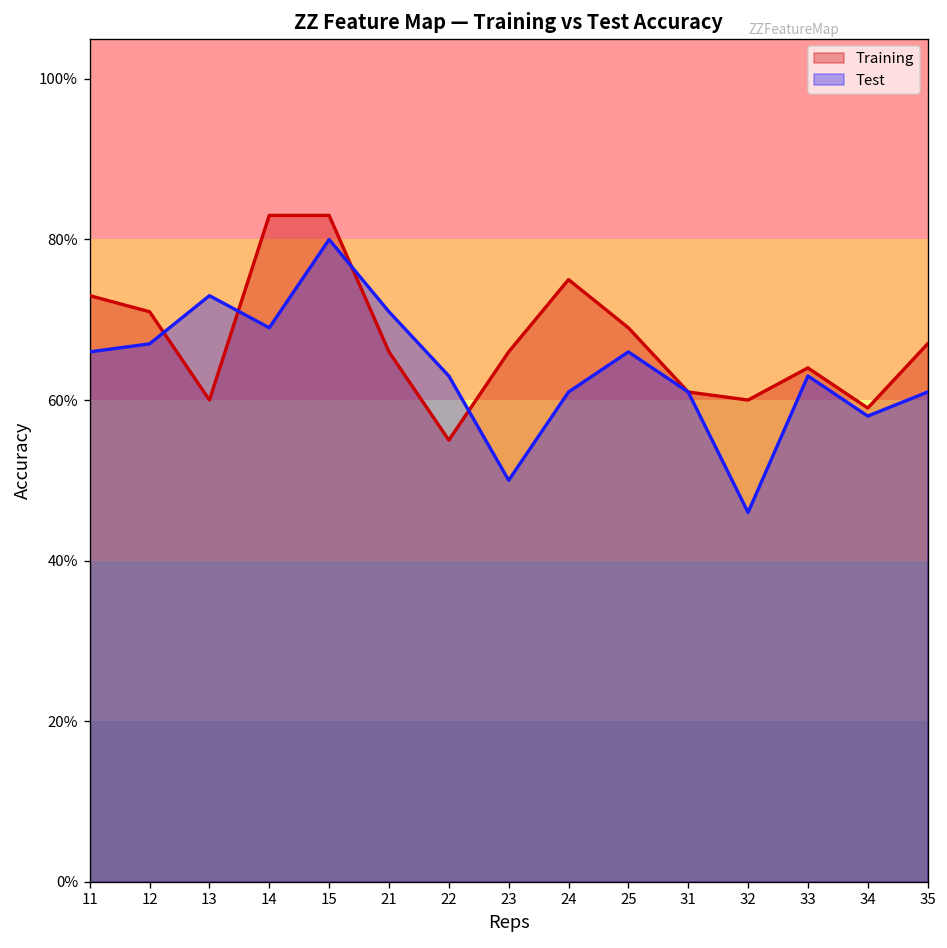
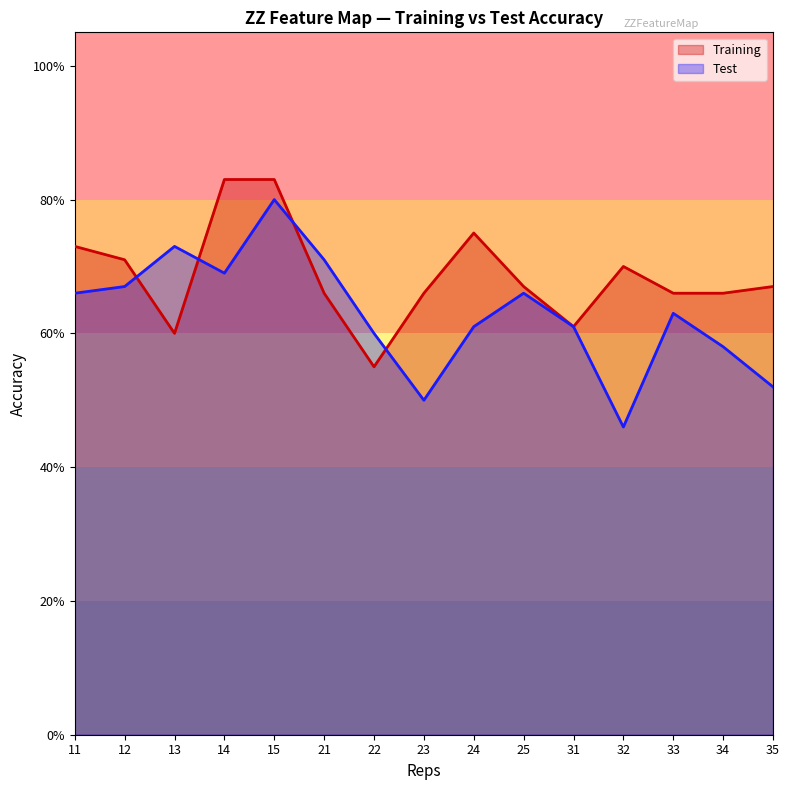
  {
    "Training": {
      "11": "73%",
      "12": "71%",
      "13": "60%",
      "14": "83%",
      "15": "83%",
      "21": "66%",
      "22": "55%",
      "23": "66%",
      "24": "75%",
-     "25": "69%",
-     "32": "60%",
-     "33": "64%",
-     "34": "59%",
+     "25": "67%",
+     "32": "70%",
+     "33": "66%",
+     "34": "66%",
      "35": "67%"
    },
    "Test": {
      "11": "66%",
      "12": "67%",
      "13": "73%",
      "14": "69%",
      "15": "80%",
      "21": "71%",
-     "22": "63%",
+     "22": "60%",
      "23": "50%",
      "24": "61%",
      "25": "66%",
      "32": "46%",
      "33": "63%",
      "34": "58%",
-     "35": "61%"
+     "35": "52%"
    }
  }
